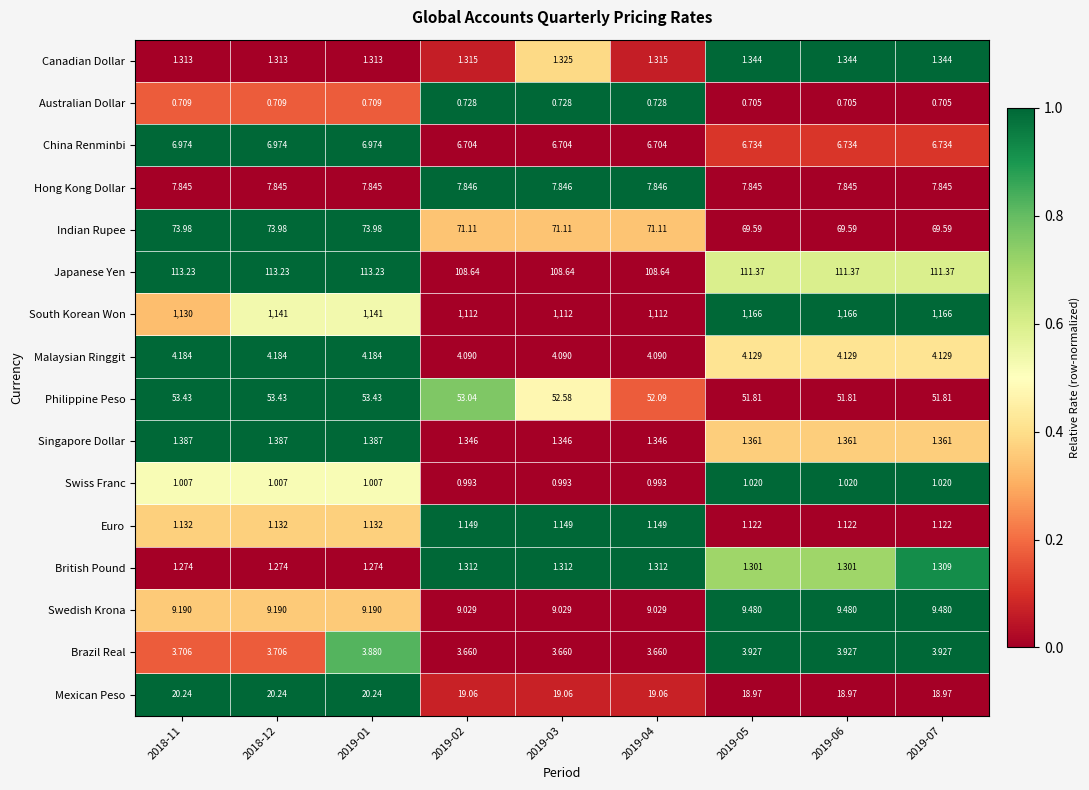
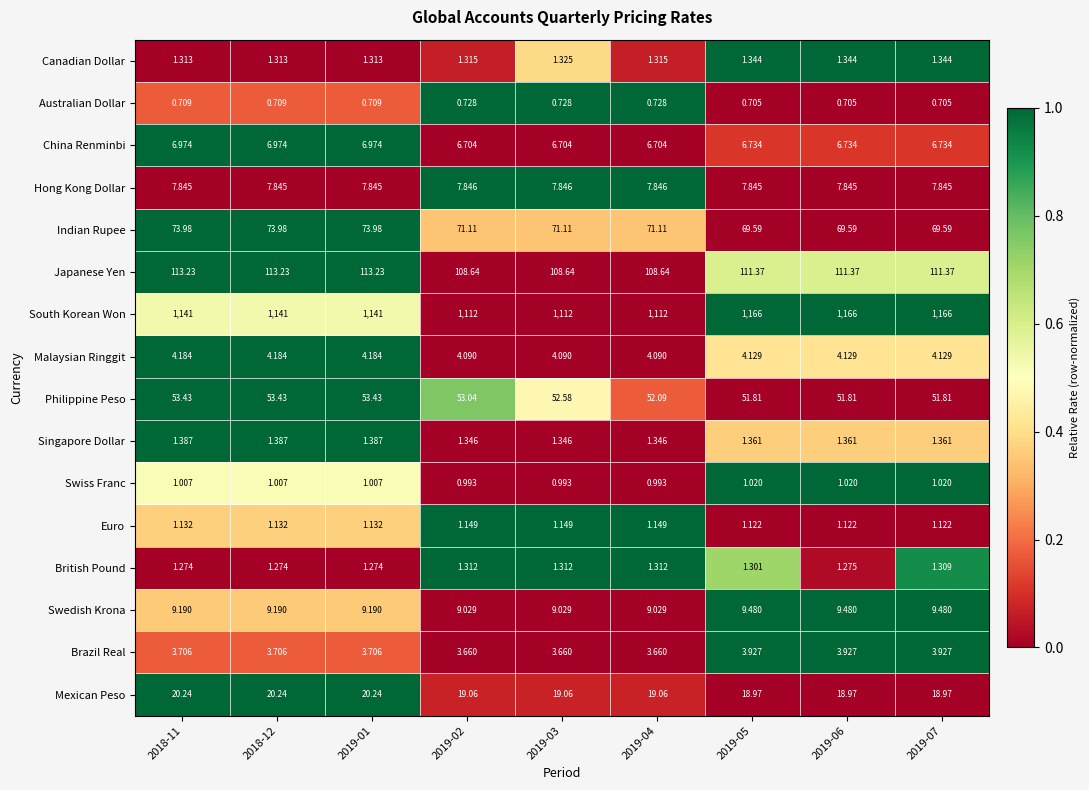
  {
    "Canadian Dollar": {
      "2018-11": "1.313",
      "2018-12": "1.313",
      "2019-01": "1.313",
      "2019-02": "1.315",
      "2019-03": "1.325",
      "2019-04": "1.315",
      "2019-05": "1.344",
      "2019-06": "1.344",
      "2019-07": "1.344"
    },
    "Australian Dollar": {
      "2018-11": "0.709",
      "2018-12": "0.709",
      "2019-01": "0.709",
      "2019-02": "0.728",
      "2019-03": "0.728",
      "2019-04": "0.728",
      "2019-05": "0.705",
      "2019-06": "0.705",
      "2019-07": "0.705"
    },
    "China Renminbi": {
      "2018-11": "6.974",
      "2018-12": "6.974",
      "2019-01": "6.974",
      "2019-02": "6.704",
      "2019-03": "6.704",
      "2019-04": "6.704",
      "2019-05": "6.734",
      "2019-06": "6.734",
      "2019-07": "6.734"
    },
    "Hong Kong Dollar": {
      "2018-11": "7.845",
      "2018-12": "7.845",
      "2019-01": "7.845",
      "2019-02": "7.846",
      "2019-03": "7.846",
      "2019-04": "7.846",
      "2019-05": "7.845",
      "2019-06": "7.845",
      "2019-07": "7.845"
    },
    "Indian Rupee": {
      "2018-11": "73.98",
      "2018-12": "73.98",
      "2019-01": "73.98",
      "2019-02": "71.11",
      "2019-03": "71.11",
      "2019-04": "71.11",
      "2019-05": "69.59",
      "2019-06": "69.59",
      "2019-07": "69.59"
    },
    "Japanese Yen": {
      "2018-11": "113.23",
      "2018-12": "113.23",
      "2019-01": "113.23",
      "2019-02": "108.64",
      "2019-03": "108.64",
      "2019-04": "108.64",
      "2019-05": "111.37",
      "2019-06": "111.37",
      "2019-07": "111.37"
    },
    "South Korean Won": {
-     "2018-11": "1,130",
+     "2018-11": "1,141",
      "2018-12": "1,141",
      "2019-01": "1,141",
      "2019-02": "1,112",
      "2019-03": "1,112",
      "2019-04": "1,112",
      "2019-05": "1,166",
      "2019-06": "1,166",
      "2019-07": "1,166"
    },
    "Malaysian Ringgit": {
      "2018-11": "4.184",
      "2018-12": "4.184",
      "2019-01": "4.184",
      "2019-02": "4.090",
      "2019-03": "4.090",
      "2019-04": "4.090",
      "2019-05": "4.129",
      "2019-06": "4.129",
      "2019-07": "4.129"
    },
    "Philippine Peso": {
      "2018-11": "53.43",
      "2018-12": "53.43",
      "2019-01": "53.43",
      "2019-02": "53.04",
      "2019-03": "52.58",
      "2019-04": "52.09",
      "2019-05": "51.81",
      "2019-06": "51.81",
      "2019-07": "51.81"
    },
    "Singapore Dollar": {
      "2018-11": "1.387",
      "2018-12": "1.387",
      "2019-01": "1.387",
      "2019-02": "1.346",
      "2019-03": "1.346",
      "2019-04": "1.346",
      "2019-05": "1.361",
      "2019-06": "1.361",
      "2019-07": "1.361"
    },
    "Swiss Franc": {
      "2018-11": "1.007",
      "2018-12": "1.007",
      "2019-01": "1.007",
      "2019-02": "0.993",
      "2019-03": "0.993",
      "2019-04": "0.993",
      "2019-05": "1.020",
      "2019-06": "1.020",
      "2019-07": "1.020"
    },
    "Euro": {
      "2018-11": "1.132",
      "2018-12": "1.132",
      "2019-01": "1.132",
      "2019-02": "1.149",
      "2019-03": "1.149",
      "2019-04": "1.149",
      "2019-05": "1.122",
      "2019-06": "1.122",
      "2019-07": "1.122"
    },
    "British Pound": {
      "2018-11": "1.274",
      "2018-12": "1.274",
      "2019-01": "1.274",
      "2019-02": "1.312",
      "2019-03": "1.312",
      "2019-04": "1.312",
      "2019-05": "1.301",
-     "2019-06": "1.301",
+     "2019-06": "1.275",
      "2019-07": "1.309"
    },
    "Swedish Krona": {
      "2018-11": "9.190",
      "2018-12": "9.190",
      "2019-01": "9.190",
      "2019-02": "9.029",
      "2019-03": "9.029",
      "2019-04": "9.029",
      "2019-05": "9.480",
      "2019-06": "9.480",
      "2019-07": "9.480"
    },
    "Brazil Real": {
      "2018-11": "3.706",
      "2018-12": "3.706",
-     "2019-01": "3.880",
+     "2019-01": "3.706",
      "2019-02": "3.660",
      "2019-03": "3.660",
      "2019-04": "3.660",
      "2019-05": "3.927",
      "2019-06": "3.927",
      "2019-07": "3.927"
    },
    "Mexican Peso": {
      "2018-11": "20.24",
      "2018-12": "20.24",
      "2019-01": "20.24",
      "2019-02": "19.06",
      "2019-03": "19.06",
      "2019-04": "19.06",
      "2019-05": "18.97",
      "2019-06": "18.97",
      "2019-07": "18.97"
    }
  }
